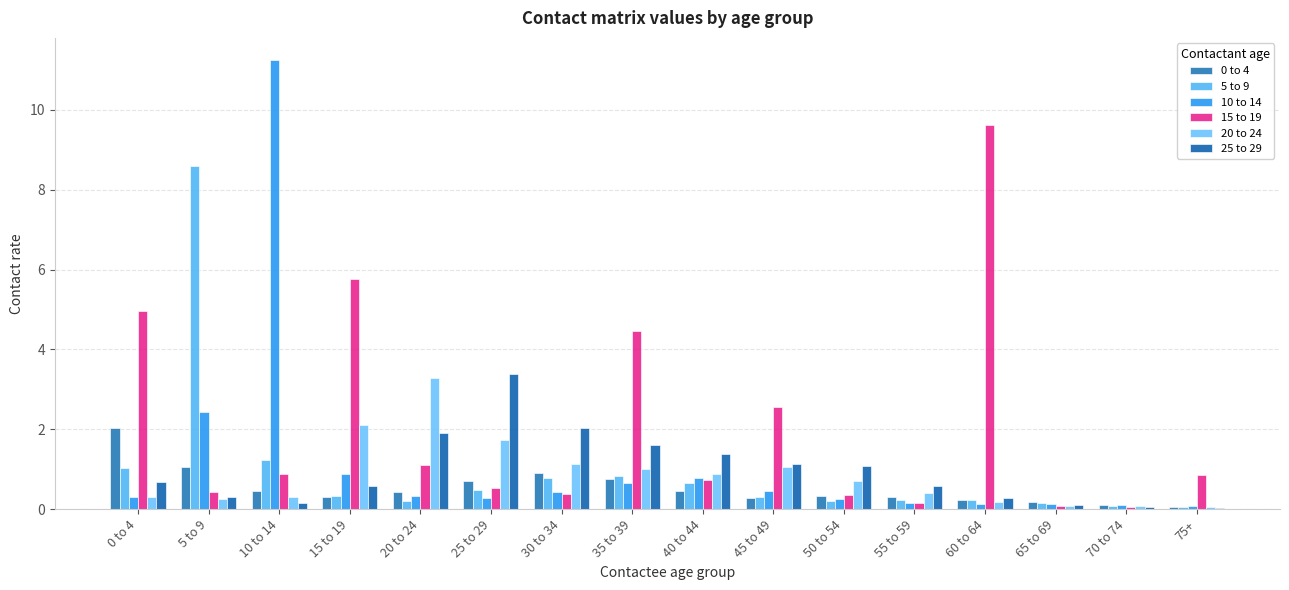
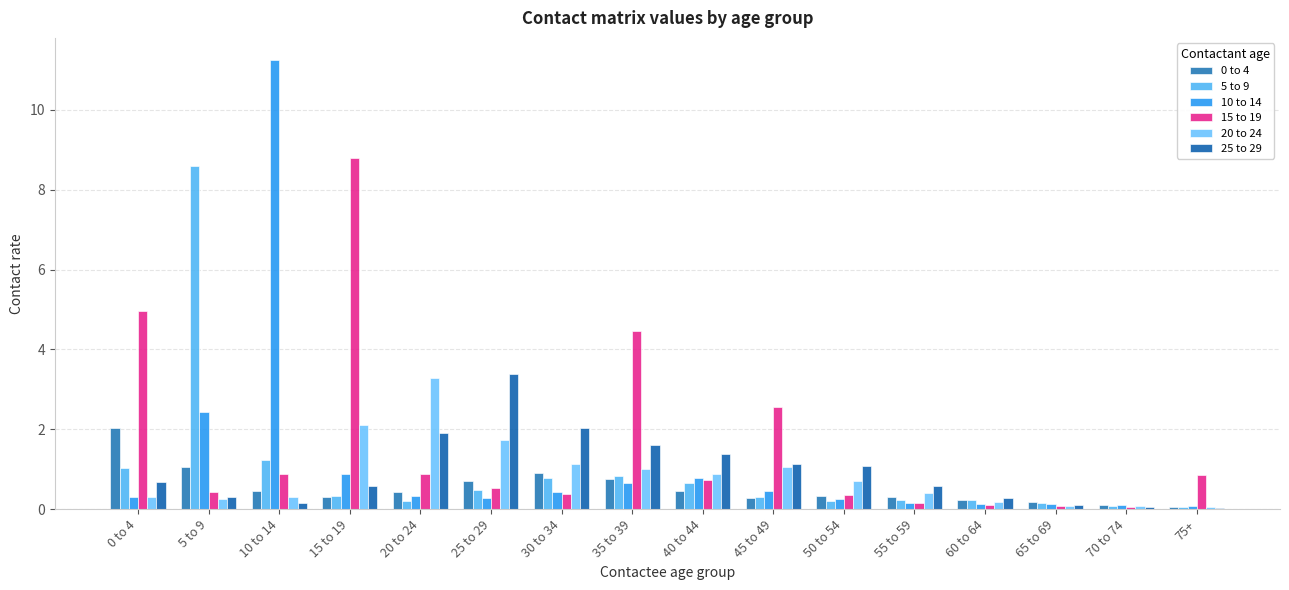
  {
    "15 to 19": {
      "0 to 4": 5.0,
      "5 to 9": 0.4,
      "10 to 14": 0.9,
-     "15 to 19": 5.8,
-     "20 to 24": 1.1,
+     "15 to 19": 8.8,
+     "20 to 24": 0.9,
      "25 to 29": 0.5,
      "30 to 34": 0.4,
      "35 to 39": 4.5,
      "40 to 44": 0.7,
      "45 to 49": 2.6,
      "50 to 54": 0.4,
      "55 to 59": 0.2,
-     "60 to 64": 9.6,
+     "60 to 64": 0.1,
      "65 to 69": 0.1,
      "75+": 0.8
    }
  }
